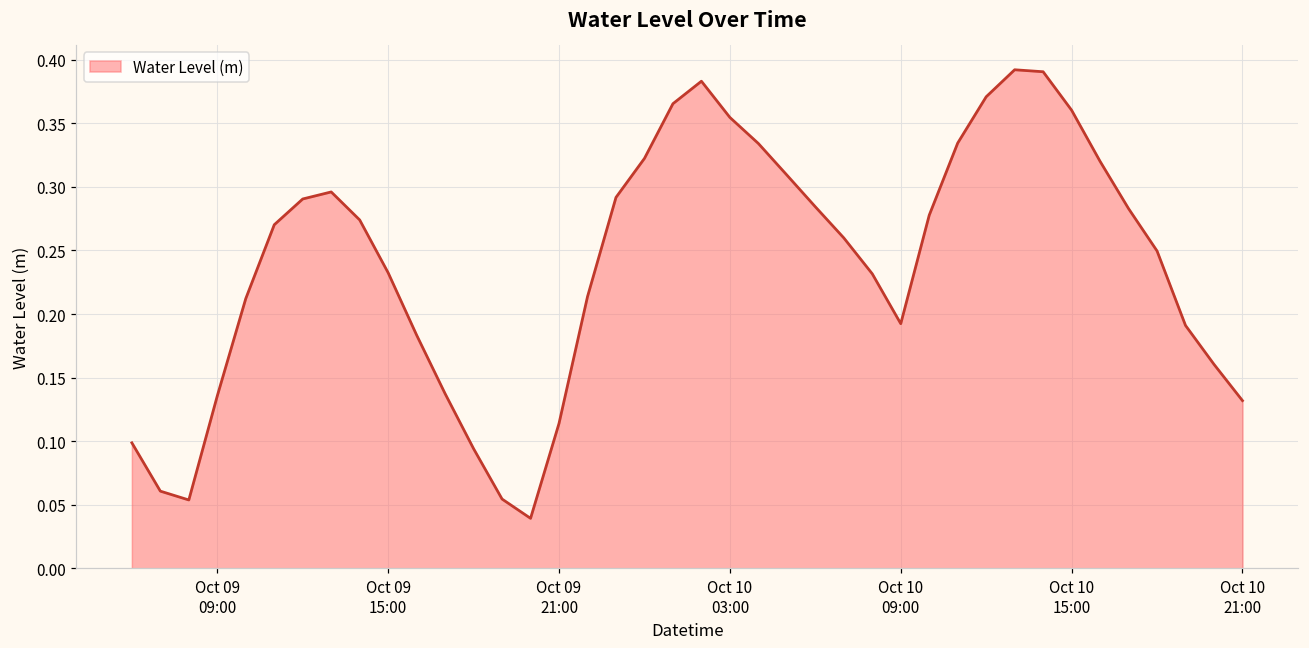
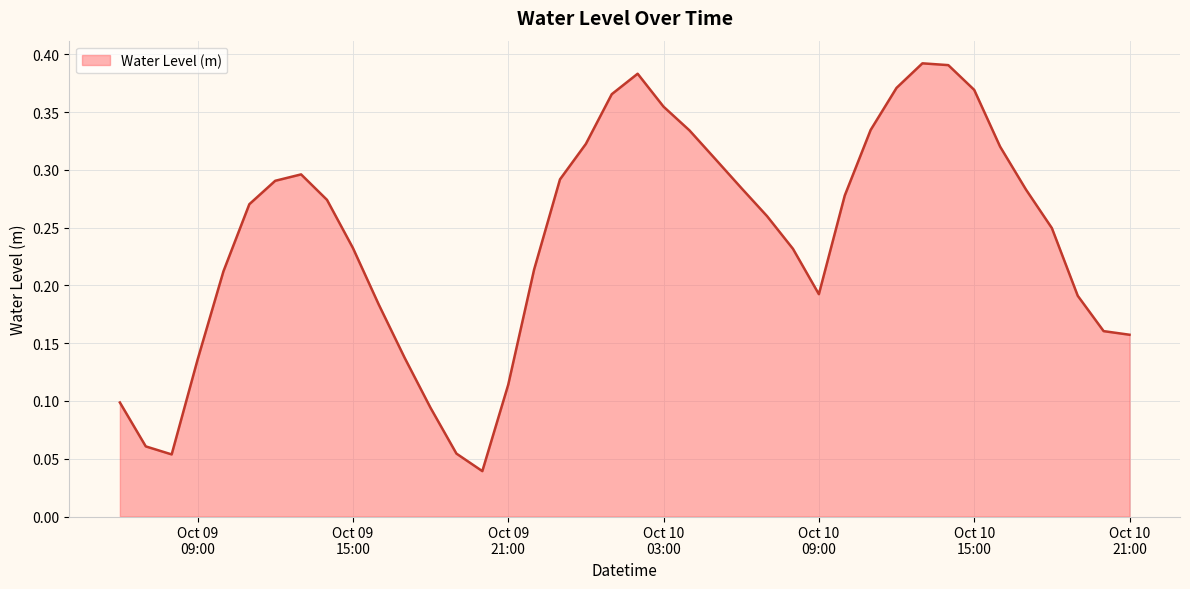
  {
    "Oct 09 09:00": 0.136,
    "Oct 09 15:00": 0.232,
    "Oct 09 21:00": 0.114,
    "Oct 10 03:00": 0.355,
    "Oct 10 09:00": 0.192,
-   "Oct 10 15:00": 0.360,
-   "Oct 10 21:00": 0.132
+   "Oct 10 15:00": 0.369,
+   "Oct 10 21:00": 0.157
  }
